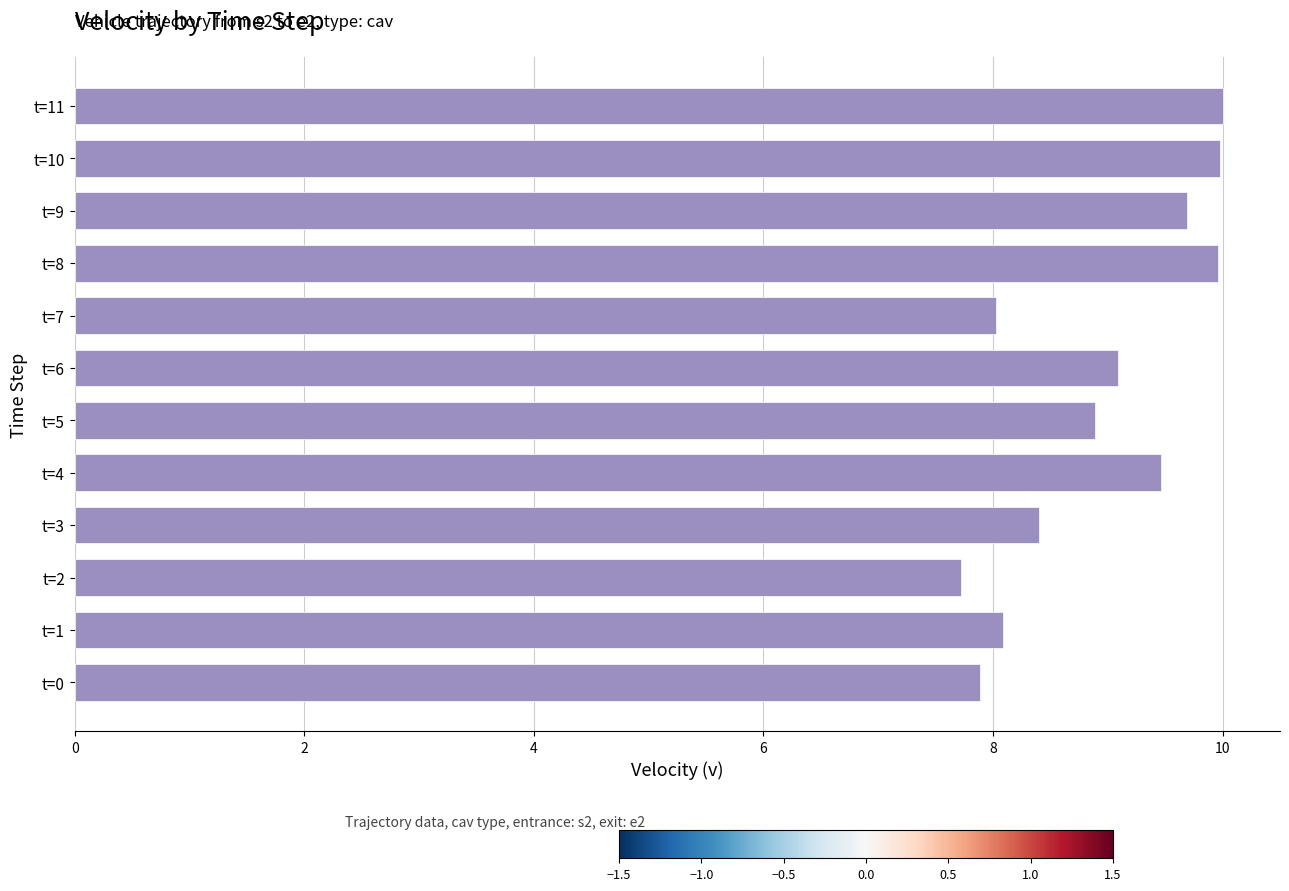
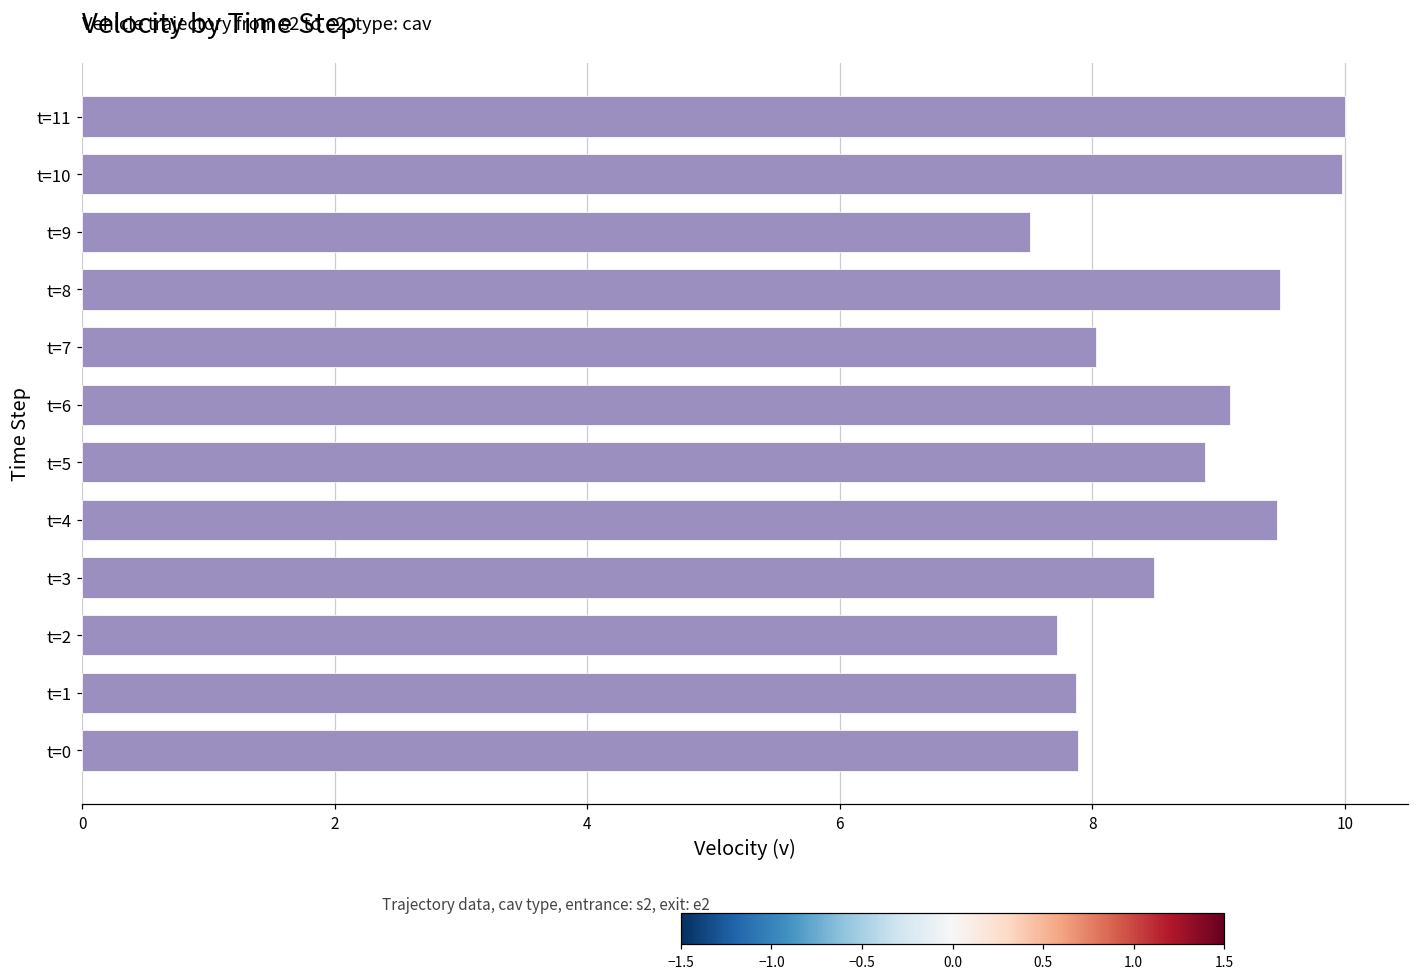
  {
    "t=11": 10.00,
    "t=10": 9.98,
-   "t=9": 9.69,
-   "t=8": 9.96,
+   "t=9": 7.51,
+   "t=8": 9.49,
    "t=7": 8.03,
    "t=6": 9.09,
    "t=5": 8.89,
    "t=4": 9.46,
-   "t=3": 8.40,
+   "t=3": 8.49,
    "t=2": 7.72,
-   "t=1": 8.09,
+   "t=1": 7.87,
    "t=0": 7.89
  }
